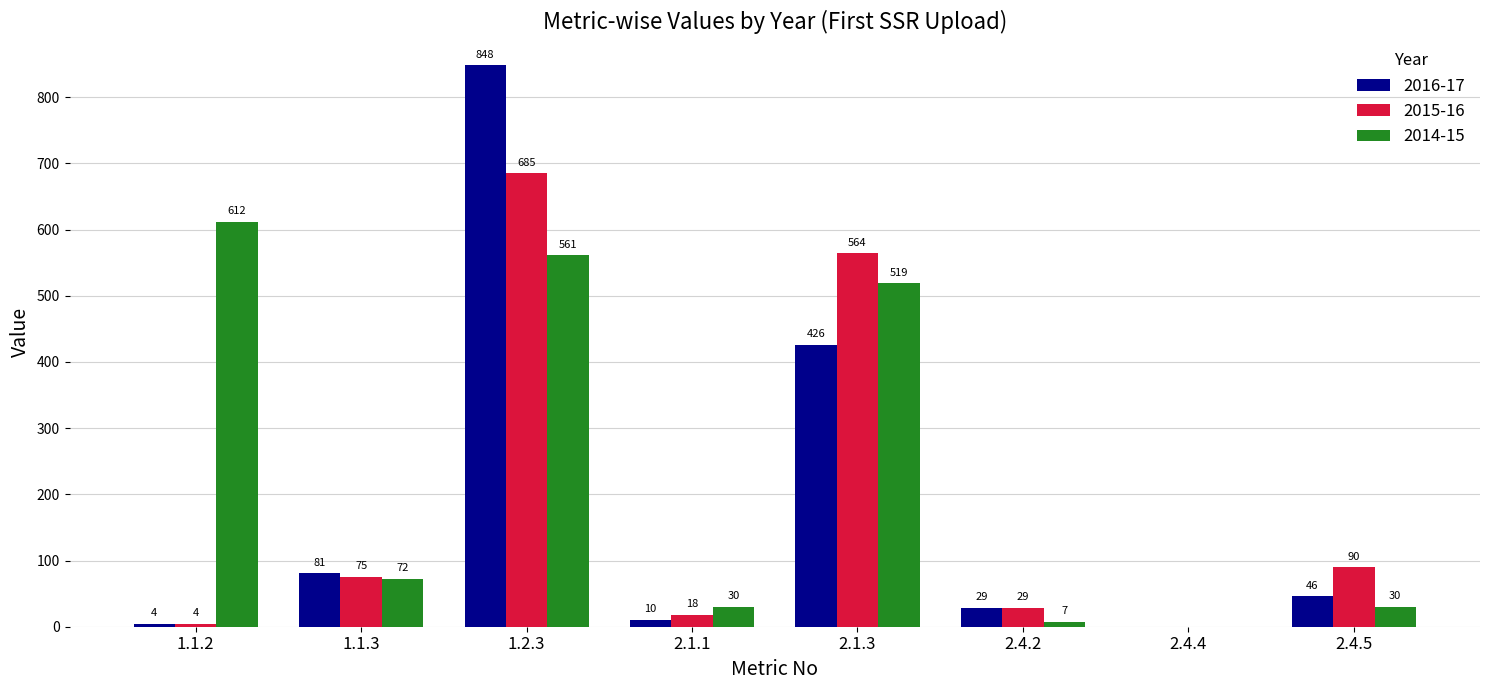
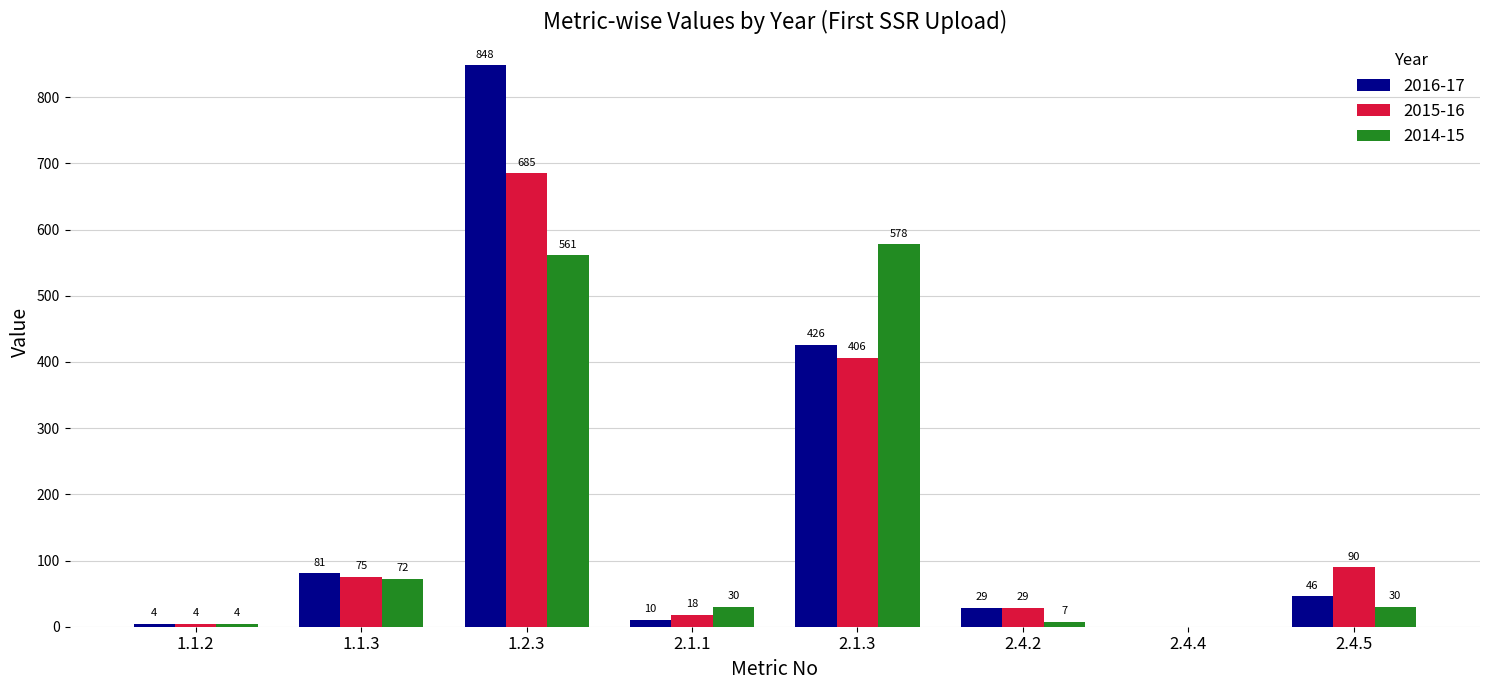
  {
    "2016-17": {
      "1.1.2": 4,
      "1.1.3": 81,
      "1.2.3": 848,
      "2.1.1": 10,
      "2.1.3": 426,
      "2.4.2": 29,
      "2.4.5": 46
    },
    "2015-16": {
      "1.1.2": 4,
      "1.1.3": 75,
      "1.2.3": 685,
      "2.1.1": 18,
-     "2.1.3": 564,
+     "2.1.3": 406,
      "2.4.2": 29,
      "2.4.5": 90
    },
    "2014-15": {
-     "1.1.2": 612,
+     "1.1.2": 4,
      "1.1.3": 72,
      "1.2.3": 561,
      "2.1.1": 30,
-     "2.1.3": 519,
+     "2.1.3": 578,
      "2.4.2": 7,
      "2.4.5": 30
    }
  }
